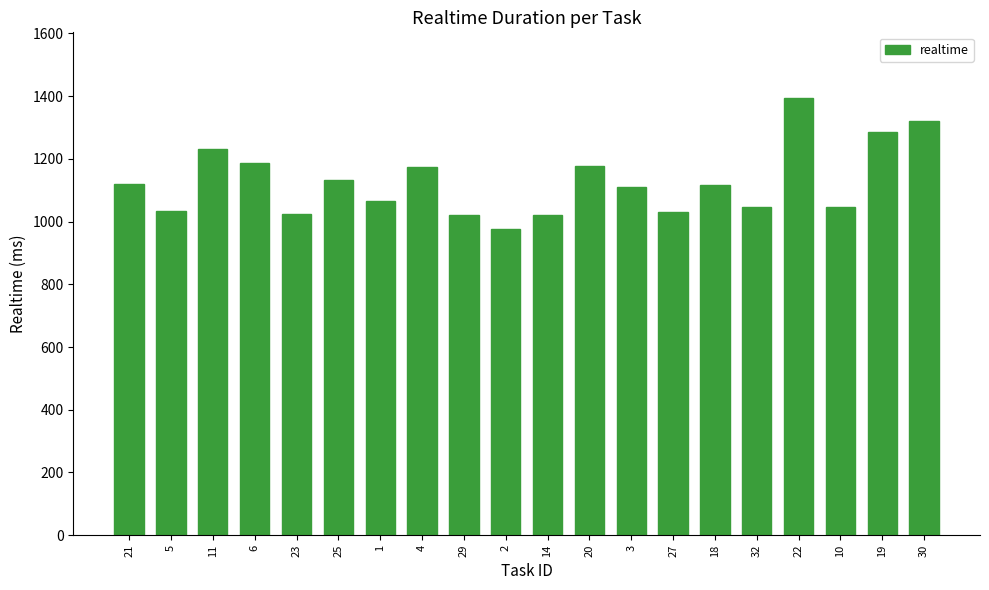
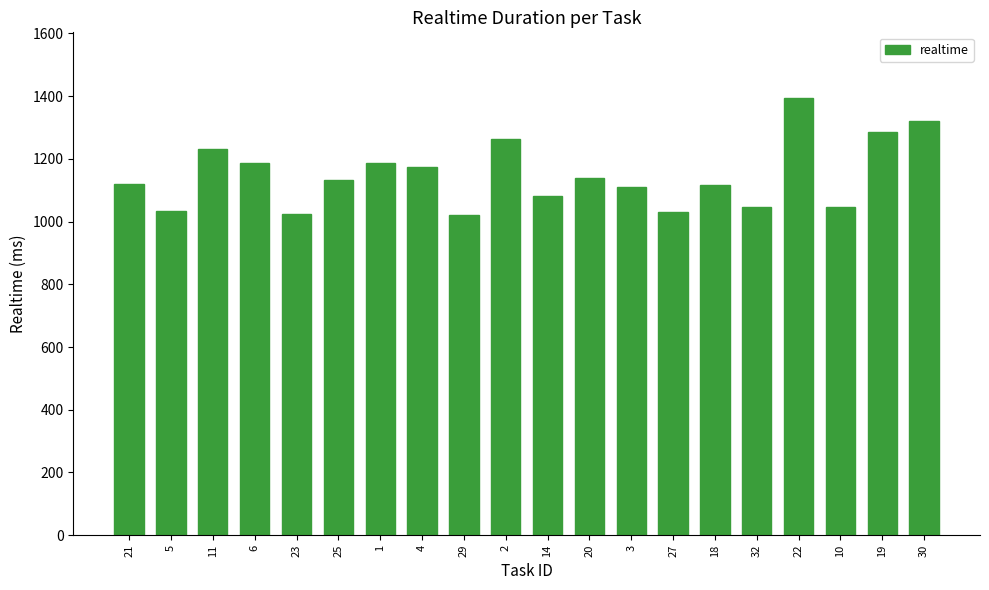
  {
    "21": 1120,
    "5": 1030,
    "11": 1230,
    "6": 1190,
    "23": 1020,
    "25": 1130,
-   "1": 1070,
+   "1": 1190,
    "4": 1170,
    "29": 1020,
-   "2": 980,
-   "14": 1020,
-   "20": 1180,
+   "2": 1260,
+   "14": 1080,
+   "20": 1140,
    "3": 1110,
    "27": 1030,
    "18": 1120,
    "32": 1050,
    "22": 1390,
    "10": 1050,
    "19": 1280,
    "30": 1320
  }
